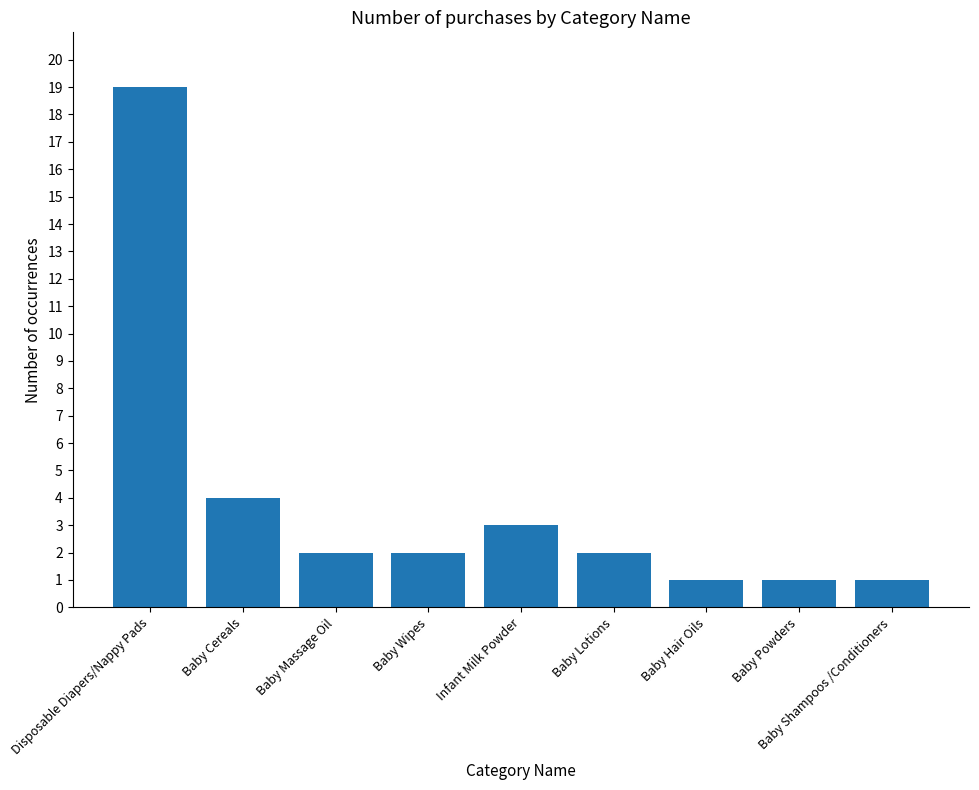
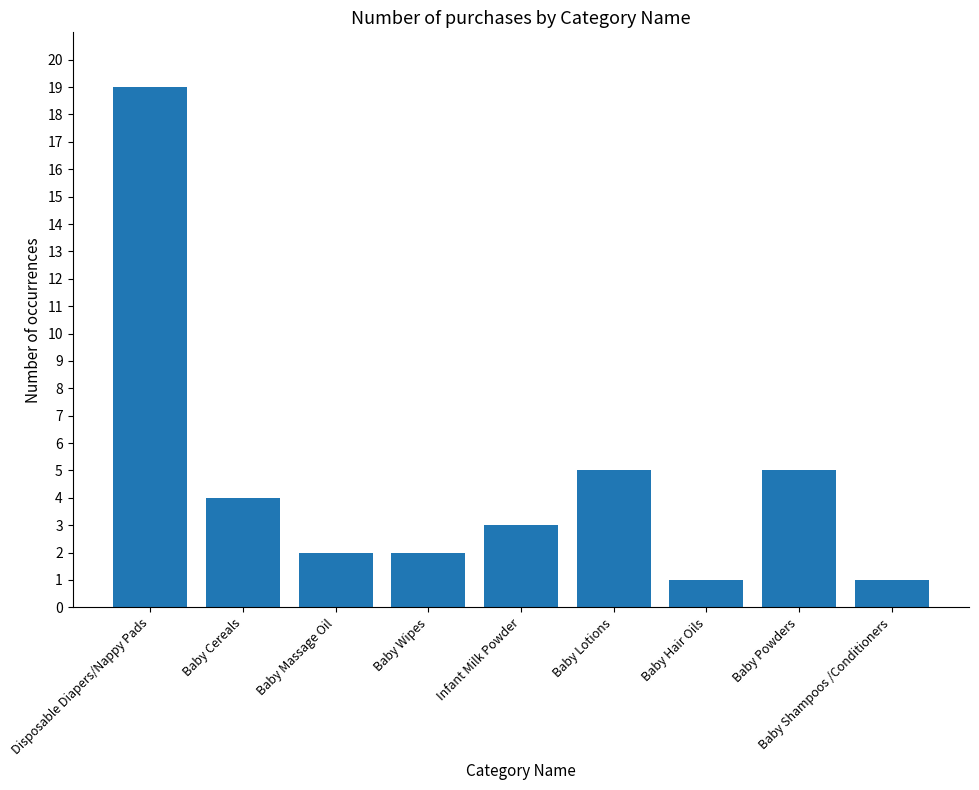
  {
    "Disposable Diapers/Nappy Pads": 19,
    "Baby Cereals": 4,
    "Baby Massage Oil": 2,
    "Baby Wipes": 2,
    "Infant Milk Powder": 3,
-   "Baby Lotions": 2,
+   "Baby Lotions": 5,
    "Baby Hair Oils": 1,
-   "Baby Powders": 1,
+   "Baby Powders": 5,
    "Baby Shampoos /Conditioners": 1
  }
